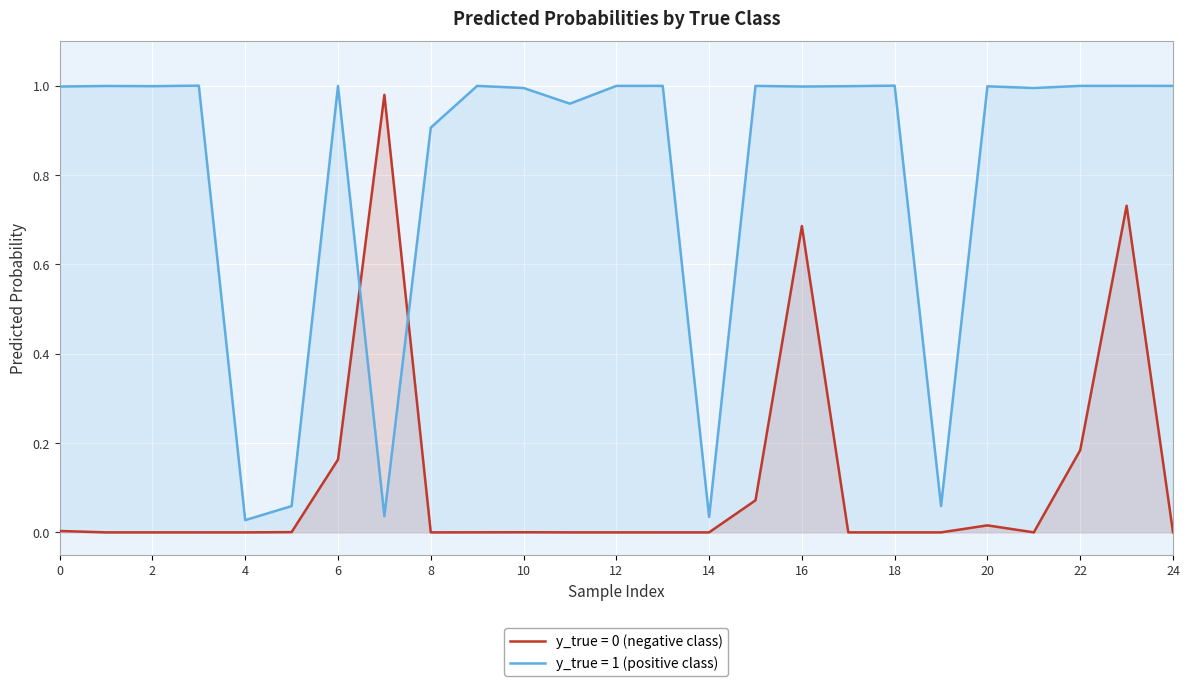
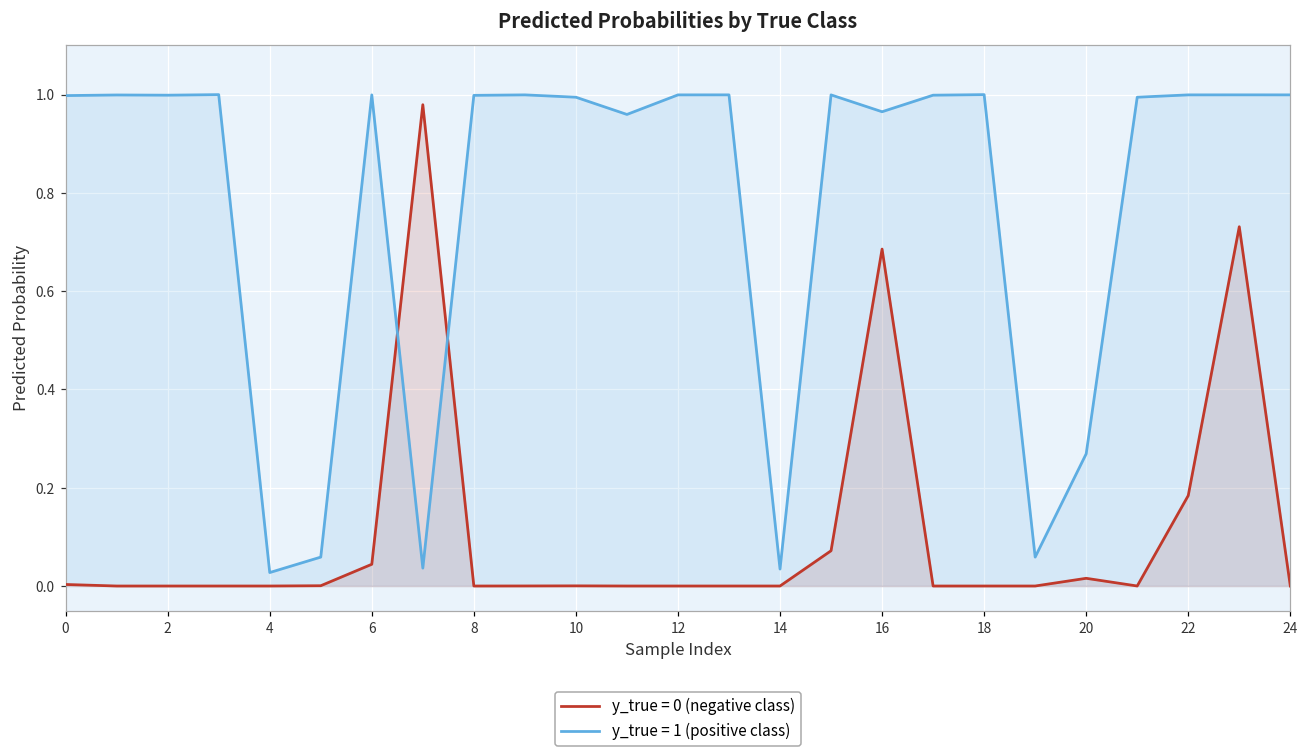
  {
    "y_true = 0 (negative class)": {
      "0": 0.00,
      "2": 0.00,
      "4": 0.00,
-     "6": 0.16,
+     "6": 0.04,
      "8": 0.00,
      "10": 0.00,
      "12": 0.00,
      "14": 0.00,
      "16": 0.69,
      "18": 0.00,
      "20": 0.02,
      "22": 0.18,
      "24": 0.00
    },
    "y_true = 1 (positive class)": {
      "0": 1.00,
      "2": 1.00,
      "4": 0.03,
      "6": 1.00,
-     "8": 0.91,
+     "8": 1.00,
      "10": 0.99,
      "12": 1.00,
      "14": 0.03,
-     "16": 1.00,
+     "16": 0.97,
      "18": 1.00,
-     "20": 1.00,
+     "20": 0.27,
      "22": 1.00,
      "24": 1.00
    }
  }
